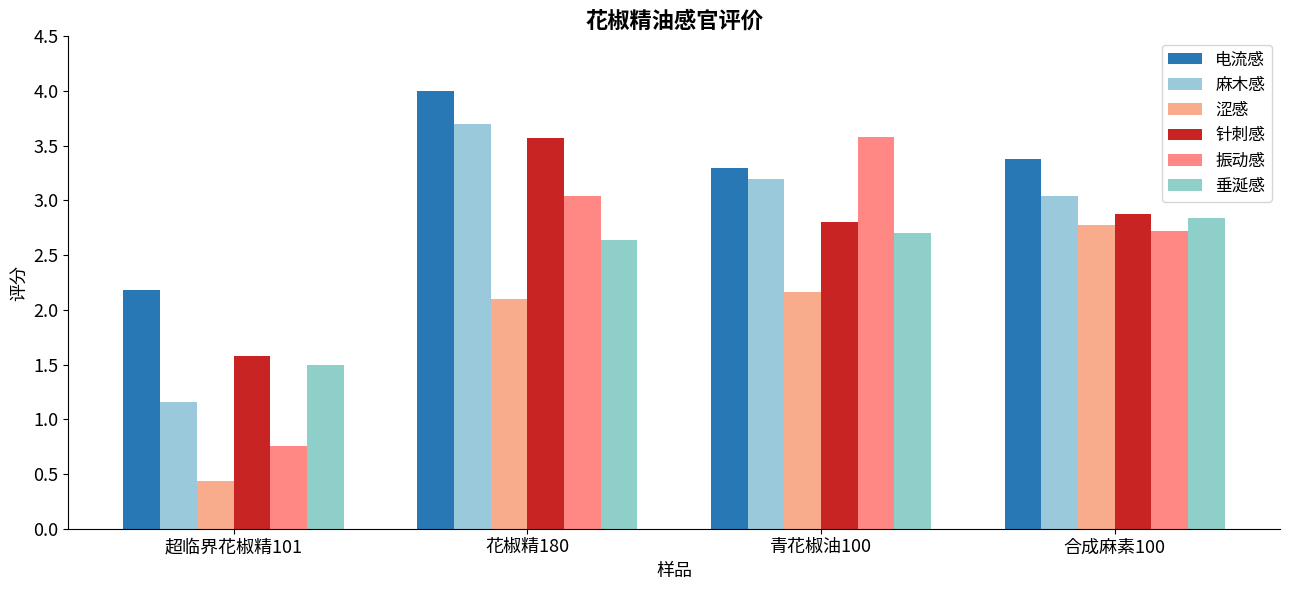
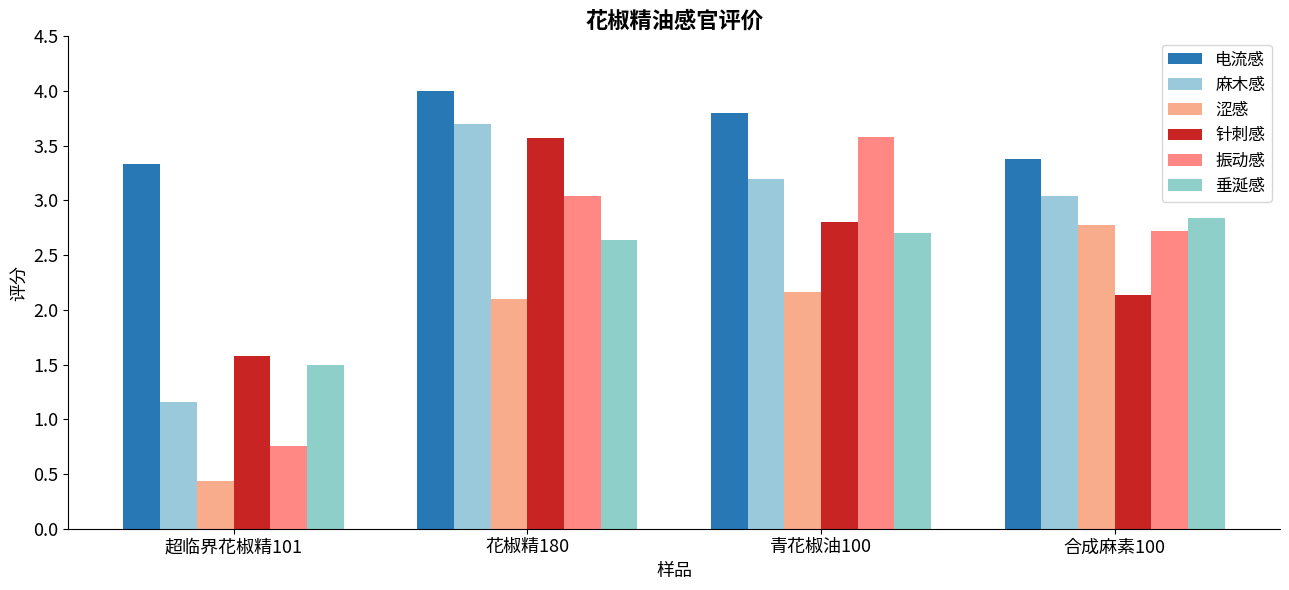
  {
    "电流感": {
-     "超临界花椒精101": 2.18,
+     "超临界花椒精101": 3.33,
      "花椒精180": 4.00,
-     "青花椒油100": 3.3,
+     "青花椒油100": 3.8,
      "合成麻素100": 3.38
    },
    "针刺感": {
      "超临界花椒精101": 1.58,
      "花椒精180": 3.57,
      "青花椒油100": 2.80,
-     "合成麻素100": 2.88
+     "合成麻素100": 2.14
    }
  }
